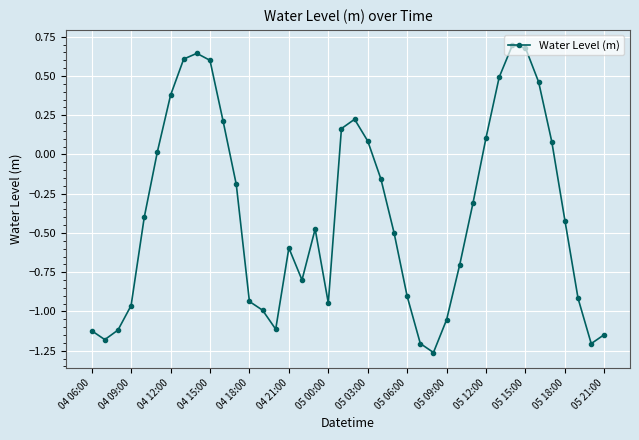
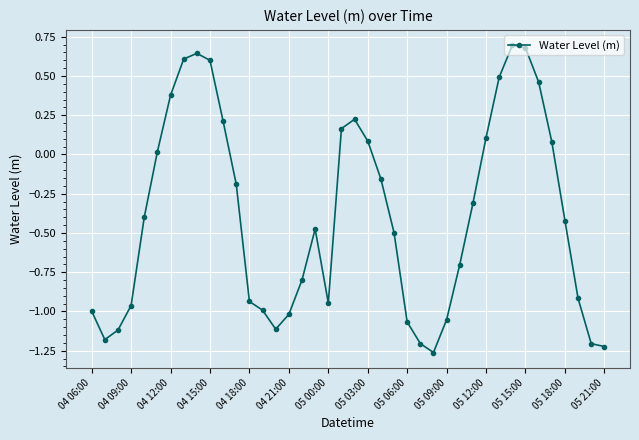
  {
-   "04 06:00": -1.12,
+   "04 06:00": -1.00,
    "04 09:00": -0.96,
    "04 12:00": 0.38,
    "04 15:00": 0.60,
    "04 18:00": -0.94,
-   "04 21:00": -0.60,
+   "04 21:00": -1.02,
    "05 00:00": -0.95,
    "05 03:00": 0.09,
-   "05 06:00": -0.90,
+   "05 06:00": -1.07,
    "05 09:00": -1.05,
    "05 12:00": 0.11,
    "05 18:00": -0.42,
-   "05 21:00": -1.15
+   "05 21:00": -1.22
  }
